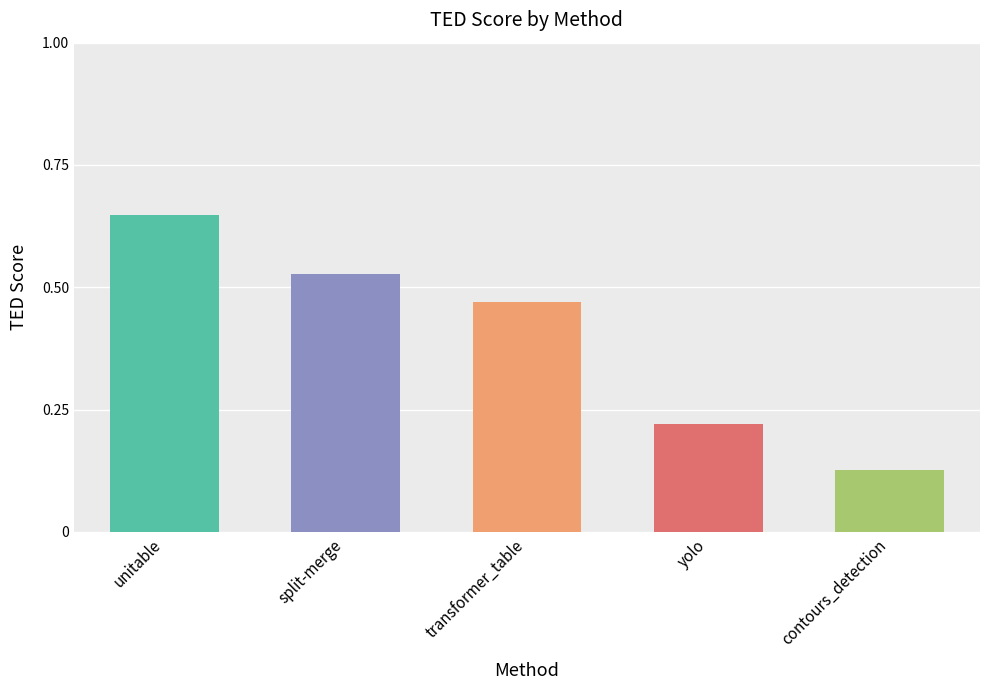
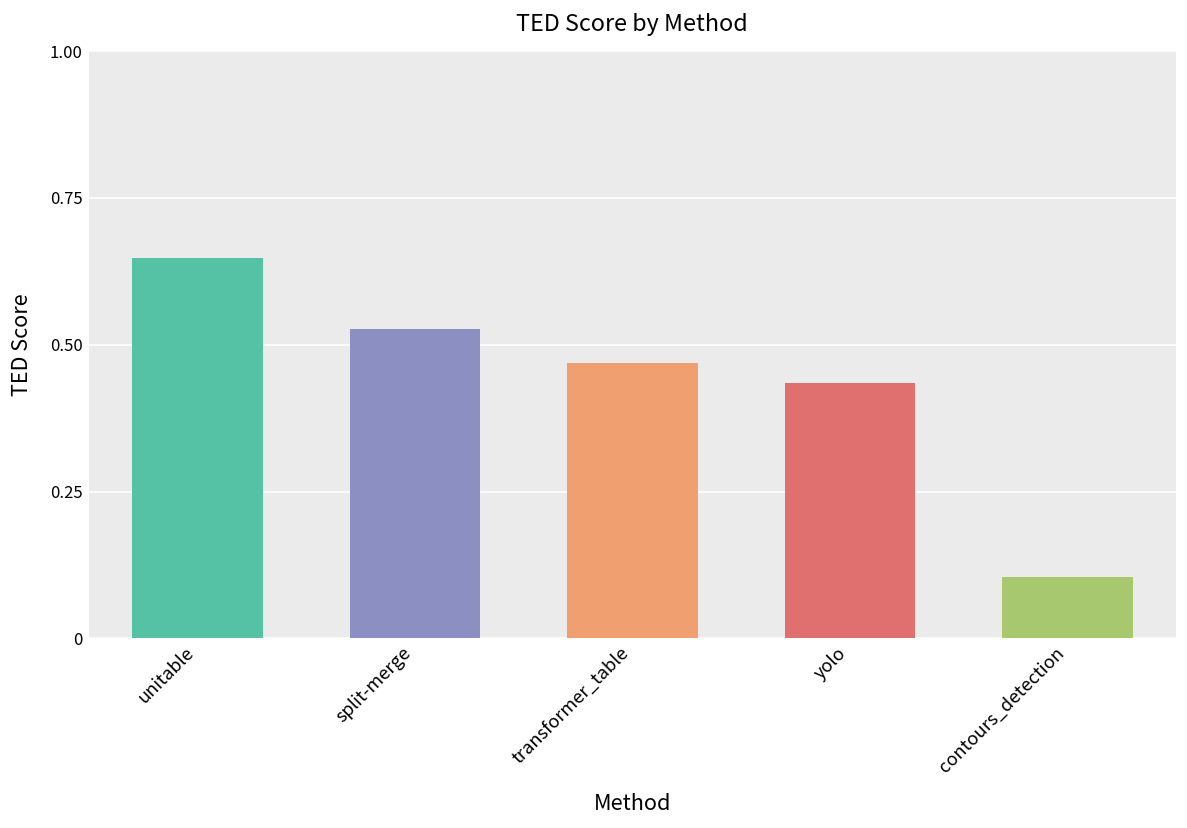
  {
    "unitable": 0.65,
    "split-merge": 0.53,
    "transformer_table": 0.47,
-   "yolo": 0.22,
-   "contours_detection": 0.13
+   "yolo": 0.43,
+   "contours_detection": 0.10
  }
